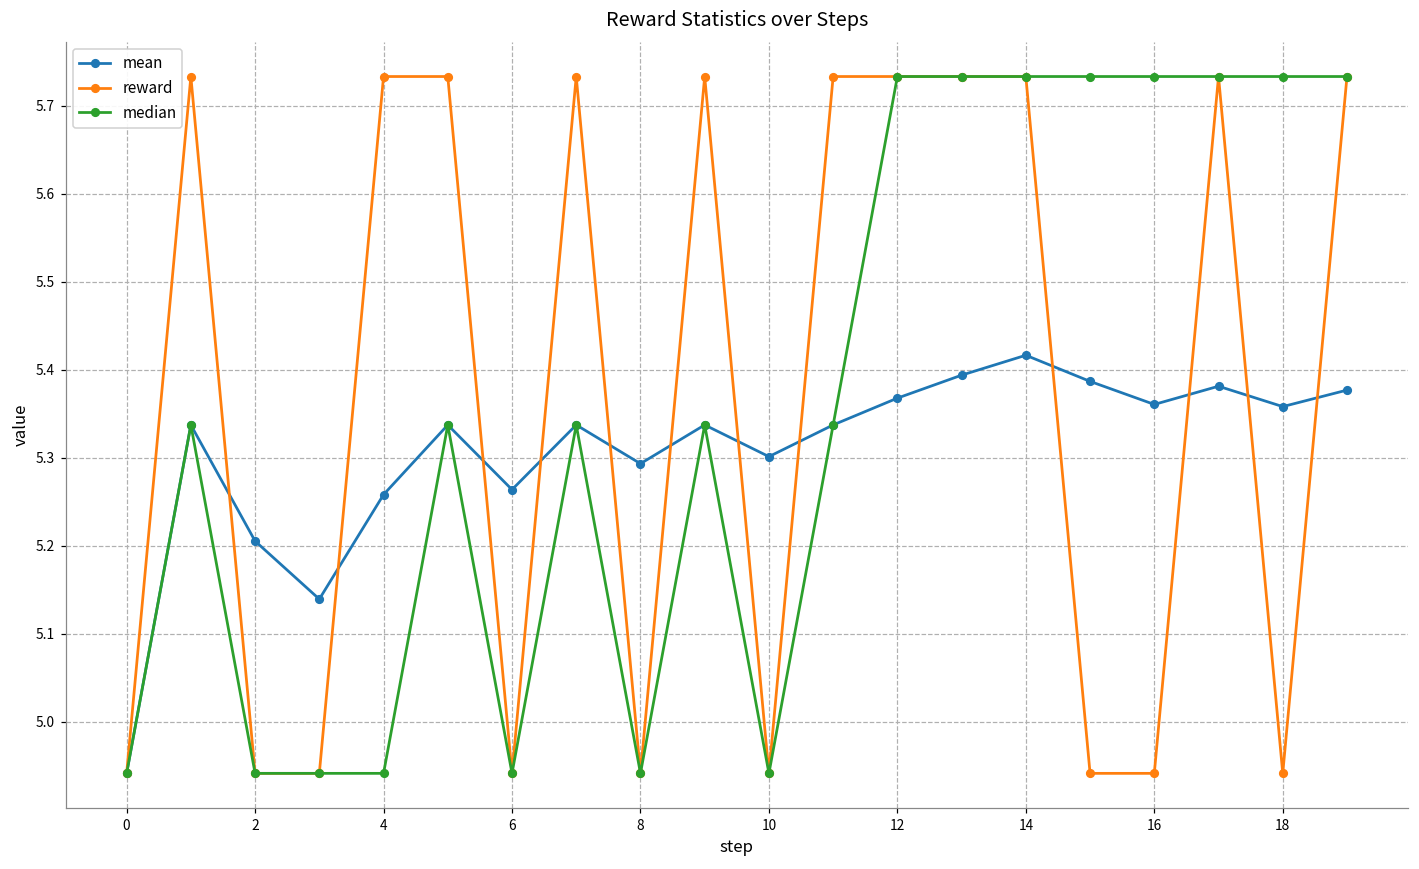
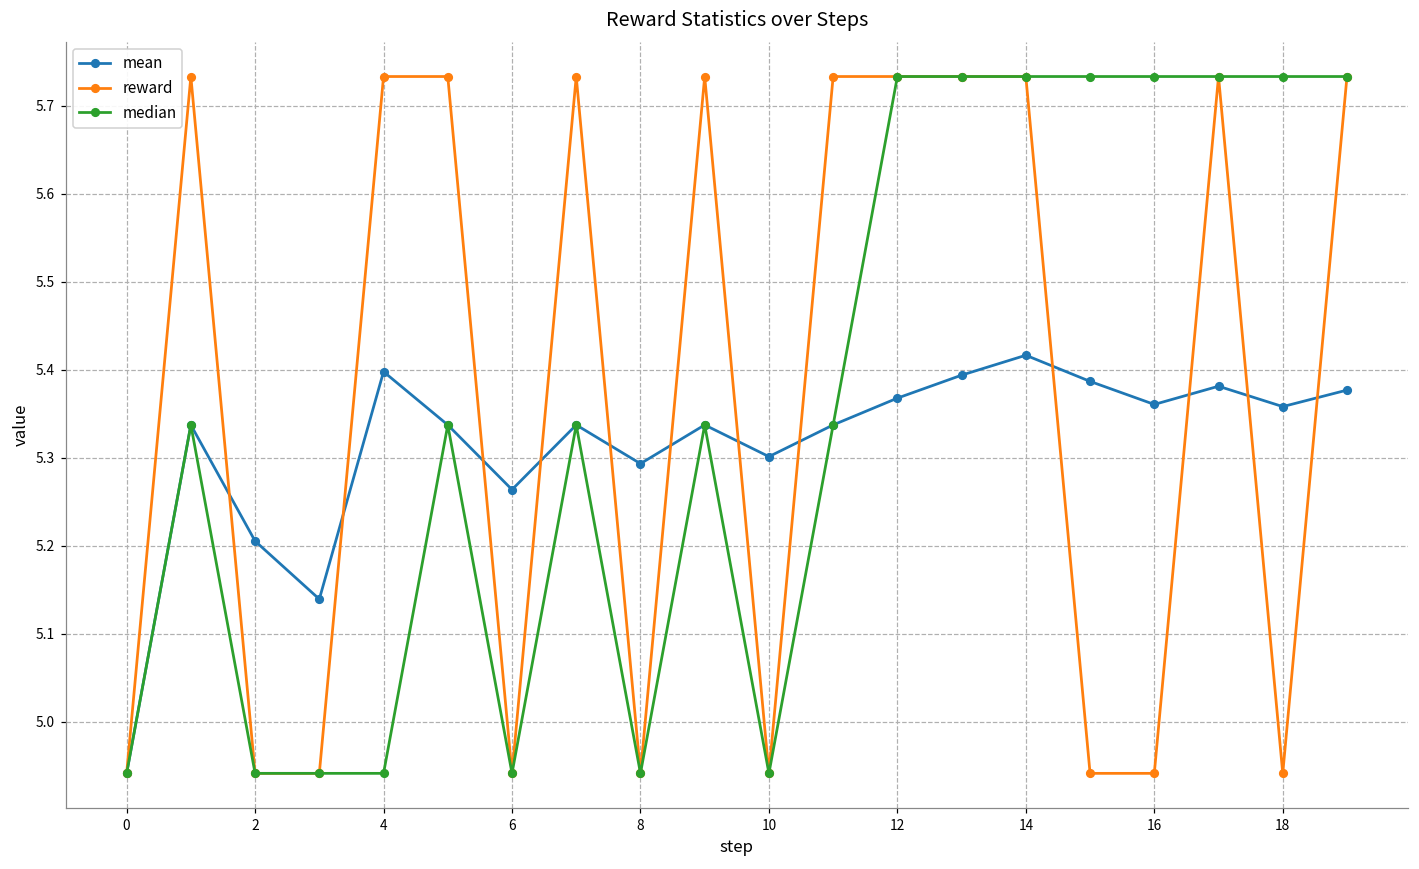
  {
    "mean": {
      "2": 5.21,
-     "4": 5.26,
+     "4": 5.40,
      "6": 5.26,
      "8": 5.29,
      "10": 5.30,
      "12": 5.37,
      "14": 5.42,
      "16": 5.36,
      "18": 5.36
    },
    "reward": {
      "4": 5.73,
      "16": 4.94,
      "18": 4.94
    },
    "median": {
      "4": 4.94,
      "16": 5.73,
      "18": 5.73
    }
  }
